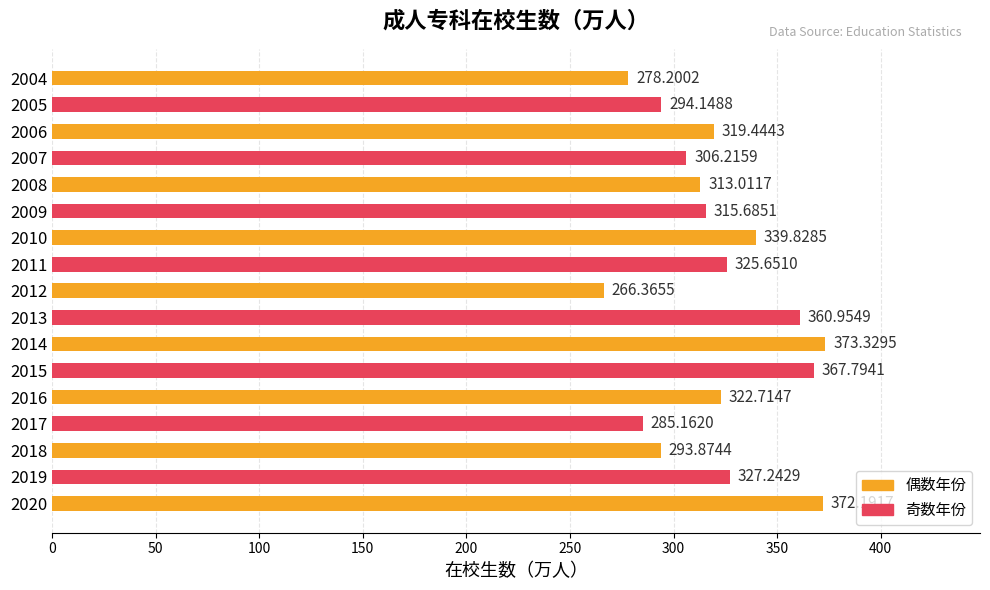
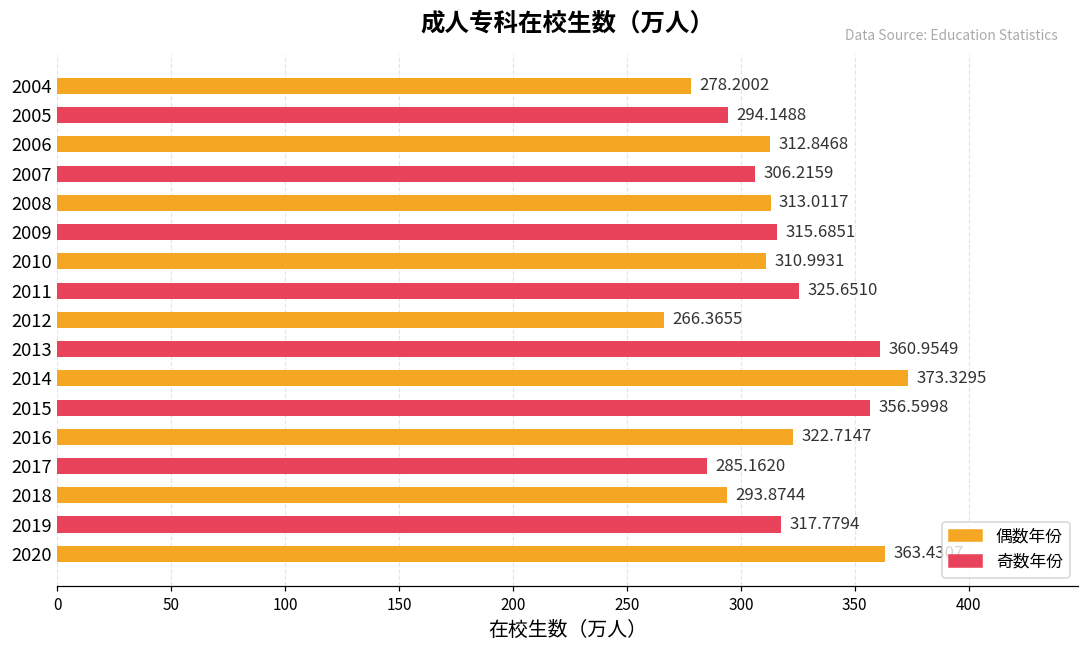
  {
    "2004": 278.2002,
    "2005": 294.1488,
-   "2006": 319.4443,
+   "2006": 312.8468,
    "2007": 306.2159,
    "2008": 313.0117,
    "2009": 315.6851,
-   "2010": 339.8285,
+   "2010": 310.9931,
    "2011": 325.6510,
    "2012": 266.3655,
    "2013": 360.9549,
    "2014": 373.3295,
-   "2015": 367.7941,
+   "2015": 356.5998,
    "2016": 322.7147,
    "2017": 285.1620,
    "2018": 293.8744,
-   "2019": 327.2429,
-   "2020": 372
+   "2019": 317.7794,
+   "2020": 363
  }
